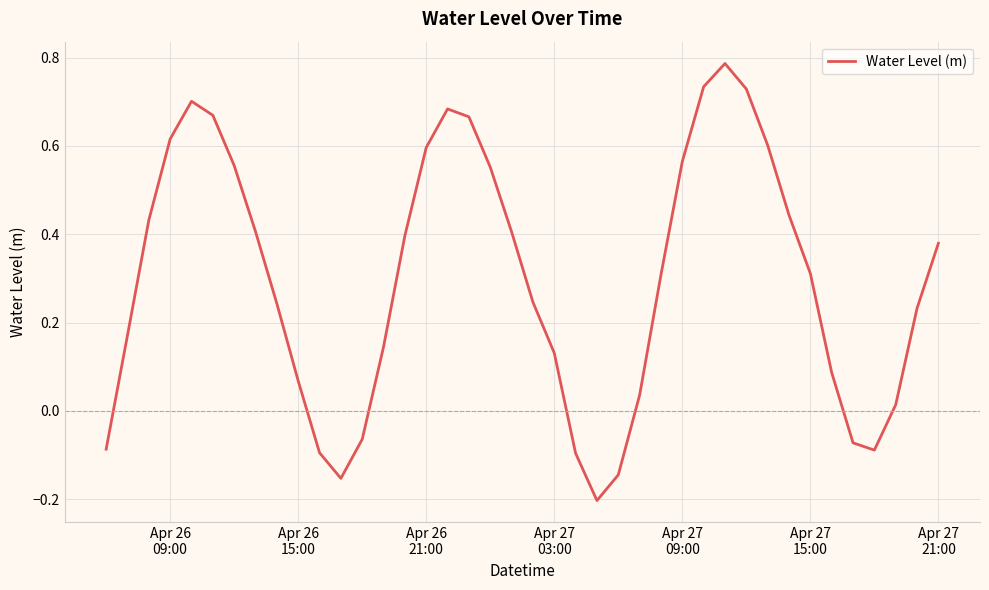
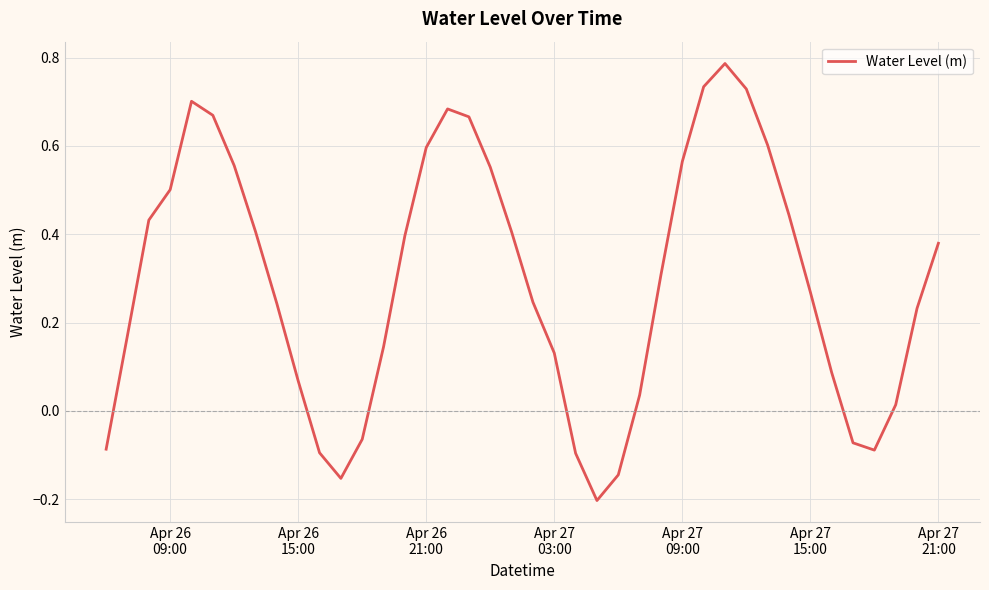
  {
-   "Apr 26 09:00": 0.62,
+   "Apr 26 09:00": 0.50,
    "Apr 26 15:00": 0.07,
    "Apr 26 21:00": 0.60,
    "Apr 27 03:00": 0.13,
    "Apr 27 09:00": 0.56,
-   "Apr 27 15:00": 0.31,
+   "Apr 27 15:00": 0.27,
    "Apr 27 21:00": 0.38
  }
